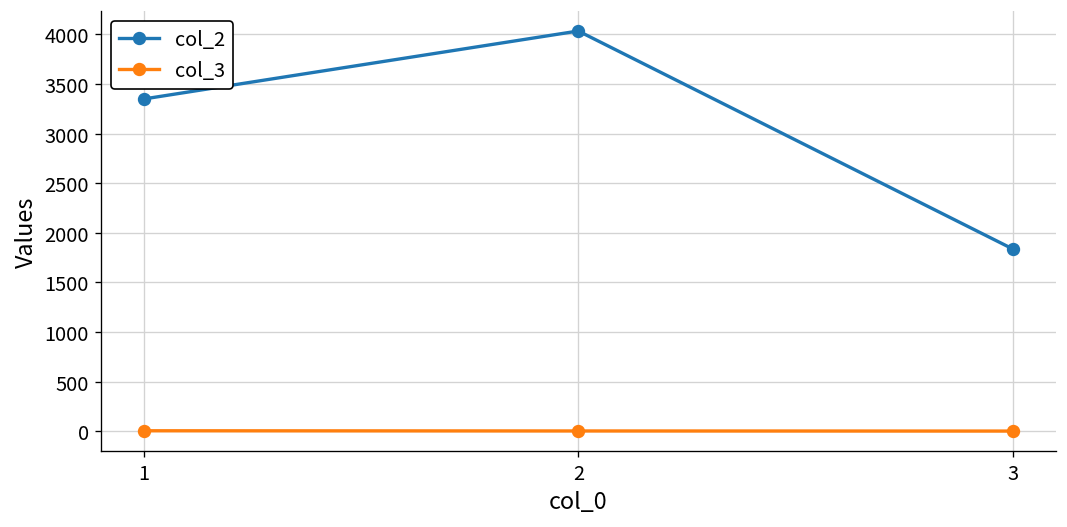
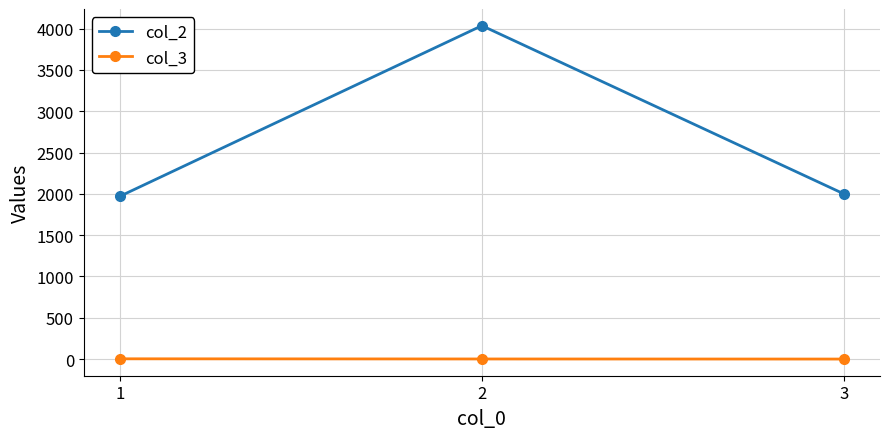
  {
    "col_2": {
-     "1": 3400,
+     "1": 2000,
      "2": 4000,
-     "3": 1800
+     "3": 2000
    },
    "col_3": {
      "1": 0,
      "2": 0,
      "3": 0
    }
  }
